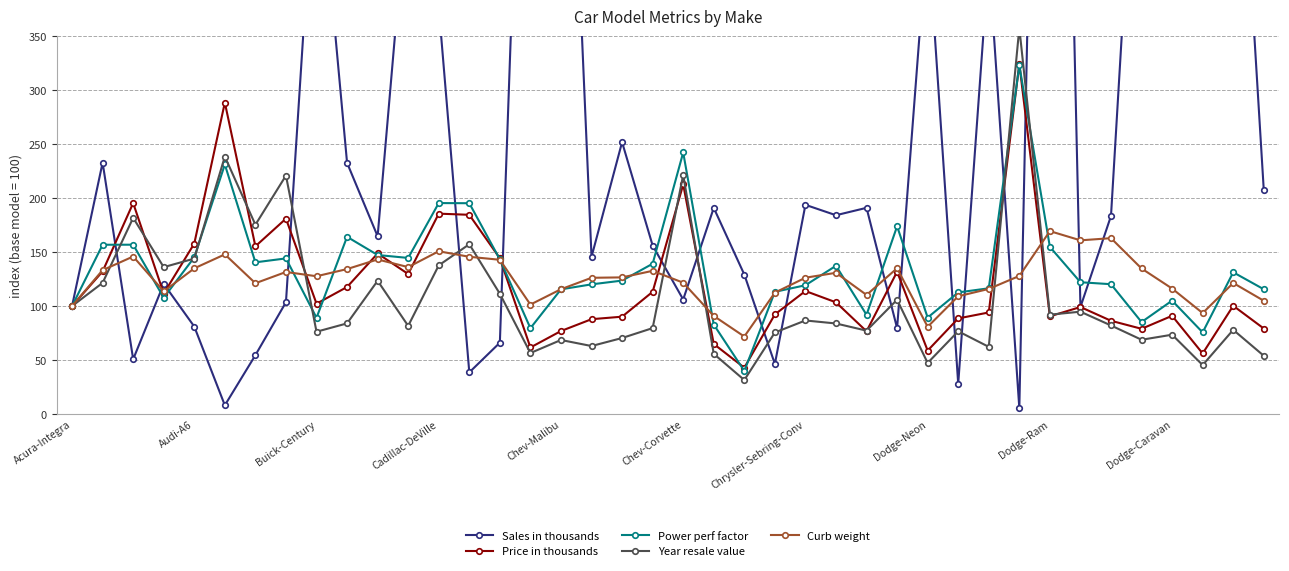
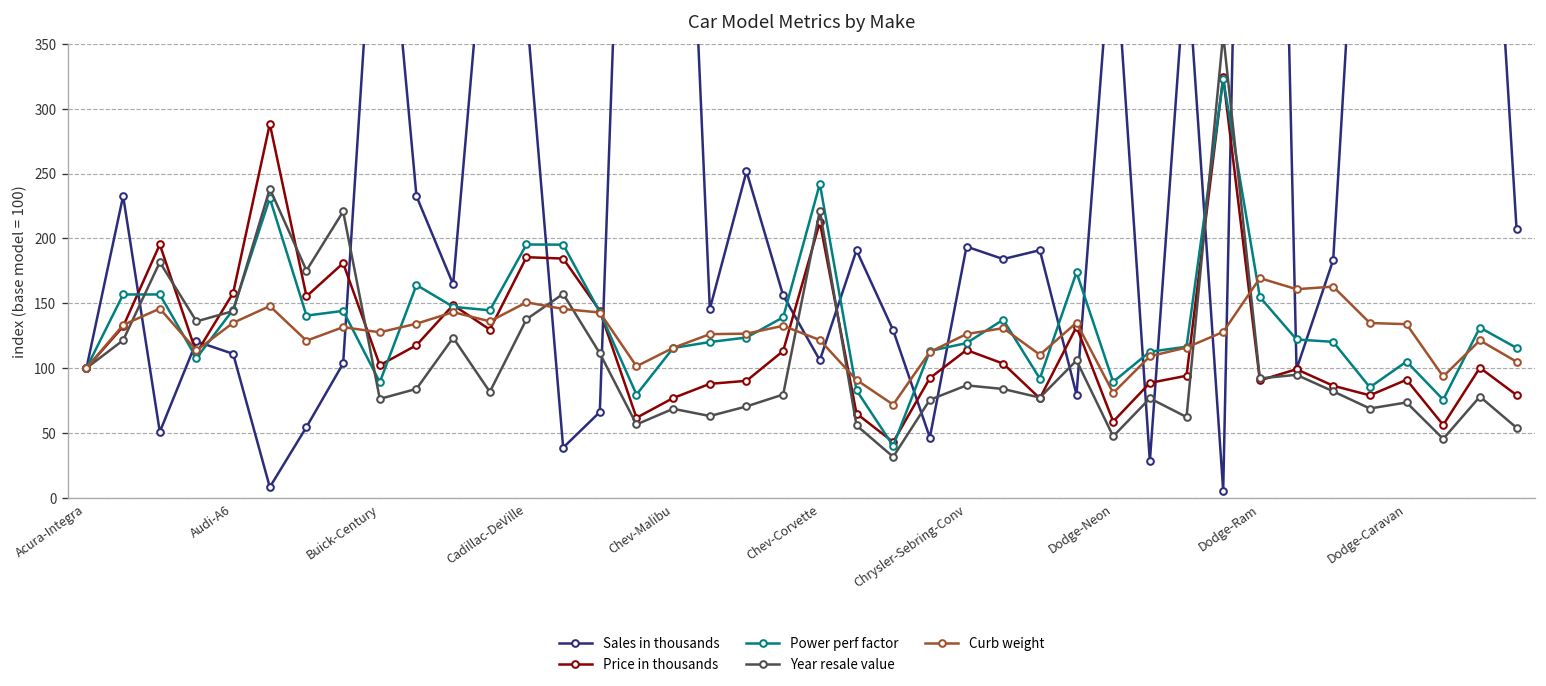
  {
    "Sales in thousands": {
-     "Audi-A6": 81,
+     "Audi-A6": 111,
      "Chev-Corvette": 106,
      "Chrysler-Sebring-Conv": 194
    },
    "Price in thousands": {
      "Audi-A6": 158,
      "Buick-Century": 102,
      "Cadillac-DeVille": 186,
      "Chev-Malibu": 77,
      "Chev-Corvette": 213,
      "Chrysler-Sebring-Conv": 114,
      "Dodge-Neon": 59,
      "Dodge-Caravan": 91
    },
    "Power perf factor": {
      "Buick-Century": 89,
      "Cadillac-DeVille": 195,
      "Chev-Corvette": 242,
      "Chrysler-Sebring-Conv": 119,
      "Dodge-Neon": 89,
      "Dodge-Ram": 155,
      "Dodge-Caravan": 105
    },
    "Year resale value": {
      "Buick-Century": 76,
      "Cadillac-DeVille": 138,
      "Chev-Malibu": 69,
      "Chev-Corvette": 221,
      "Chrysler-Sebring-Conv": 87,
      "Dodge-Neon": 47,
      "Dodge-Caravan": 74
    },
    "Curb weight": {
      "Audi-A6": 135,
      "Buick-Century": 128,
      "Cadillac-DeVille": 151,
      "Chev-Corvette": 122,
      "Chrysler-Sebring-Conv": 126,
      "Dodge-Neon": 81,
      "Dodge-Ram": 169,
-     "Dodge-Caravan": 116
+     "Dodge-Caravan": 134
    }
  }
